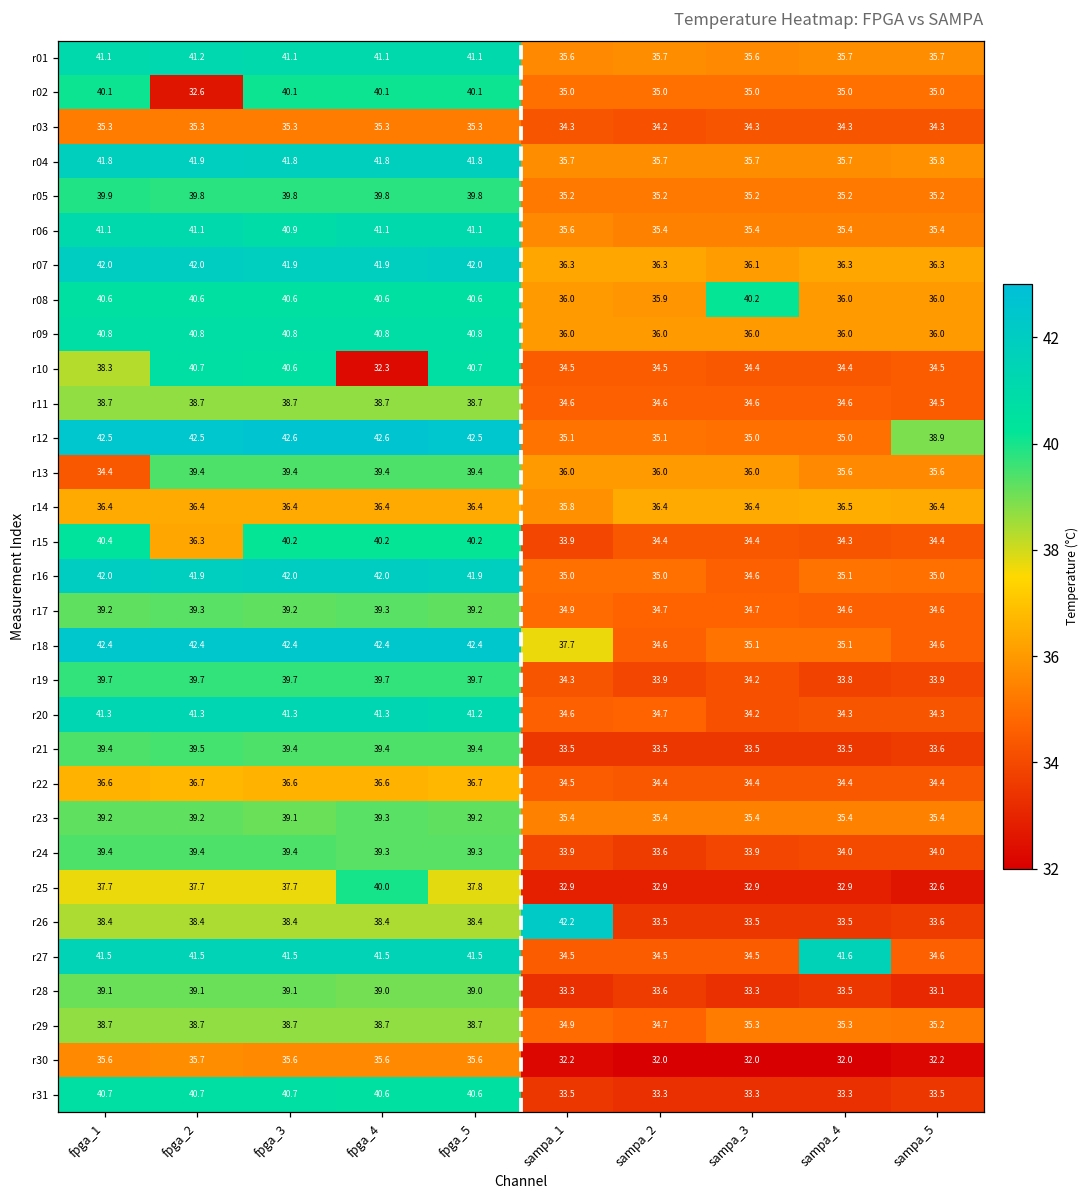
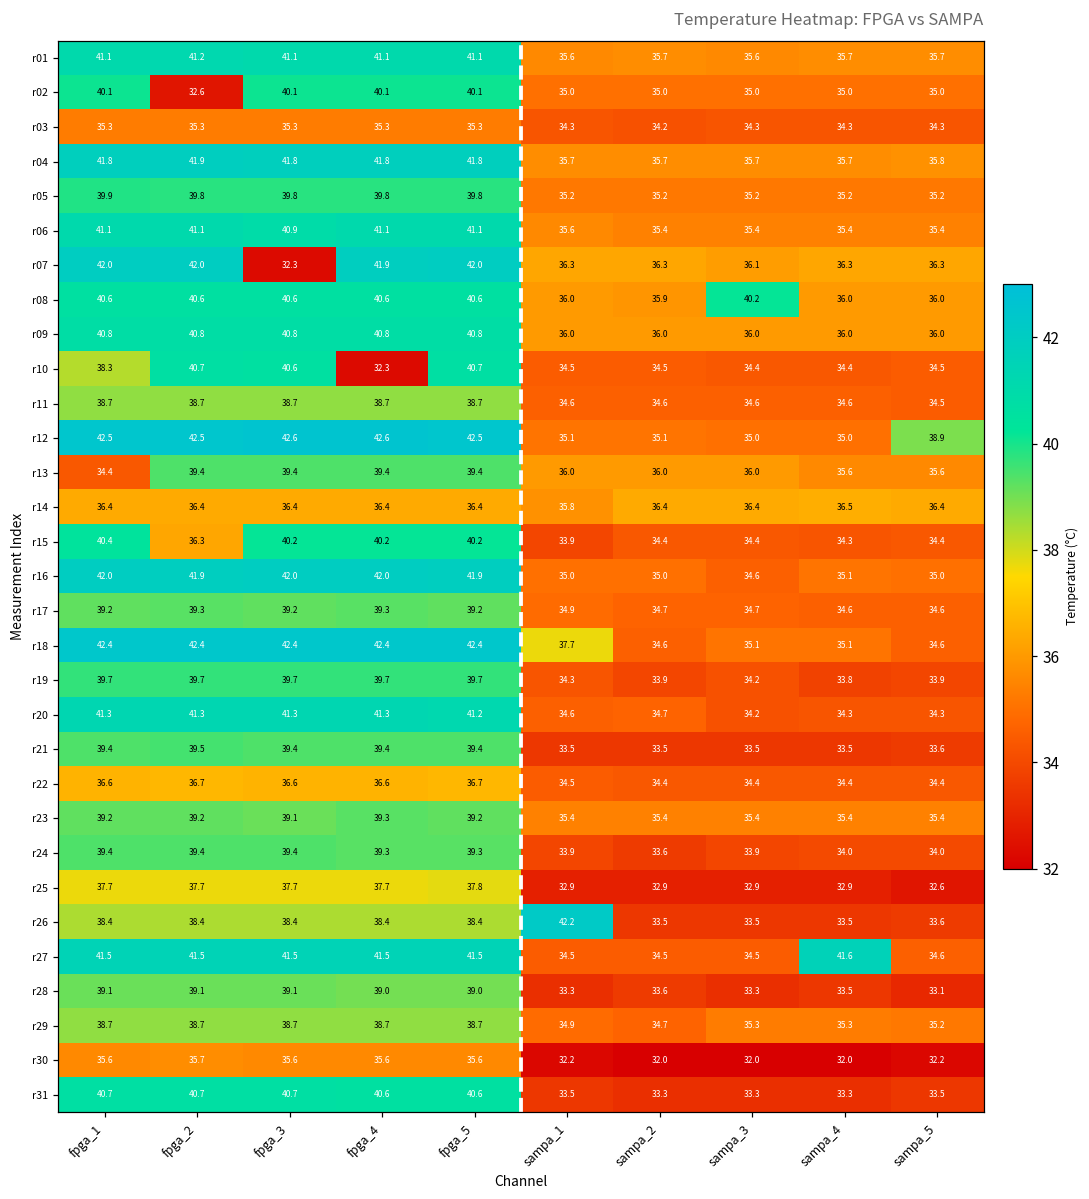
  {
    "r07": {
      "fpga_1": 42.0,
      "fpga_2": 42.0,
-     "fpga_3": 41.9,
+     "fpga_3": 32.3,
      "fpga_4": 41.9,
      "fpga_5": 42.0,
      "sampa_1": 36.3,
      "sampa_2": 36.3,
      "sampa_3": 36.1,
      "sampa_4": 36.3,
      "sampa_5": 36.3
    },
    "r25": {
      "fpga_1": 37.7,
      "fpga_2": 37.7,
      "fpga_3": 37.7,
-     "fpga_4": 40.0,
+     "fpga_4": 37.7,
      "fpga_5": 37.8,
      "sampa_1": 32.9,
      "sampa_2": 32.9,
      "sampa_3": 32.9,
      "sampa_4": 32.9,
      "sampa_5": 32.6
    }
  }
